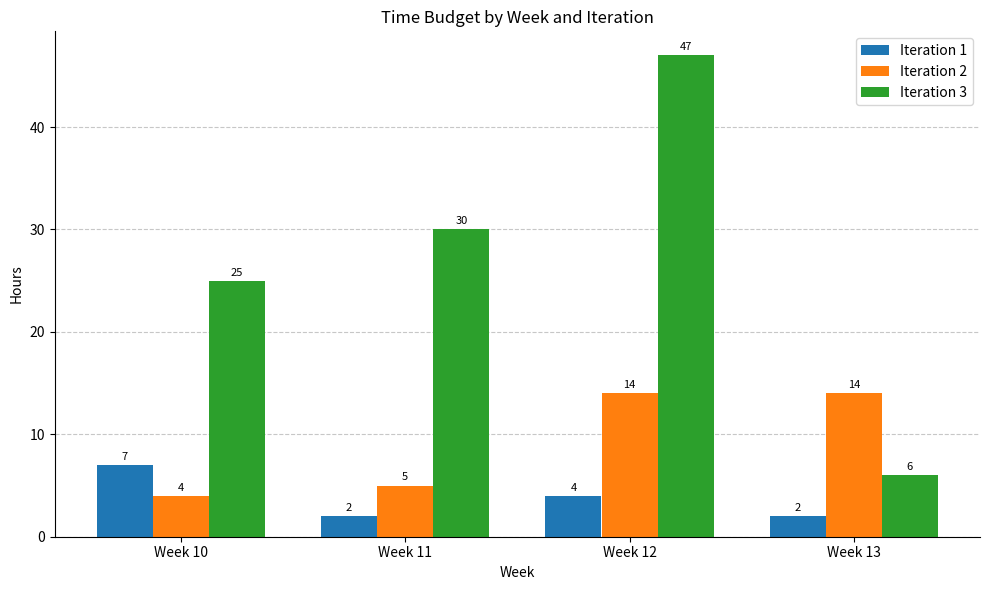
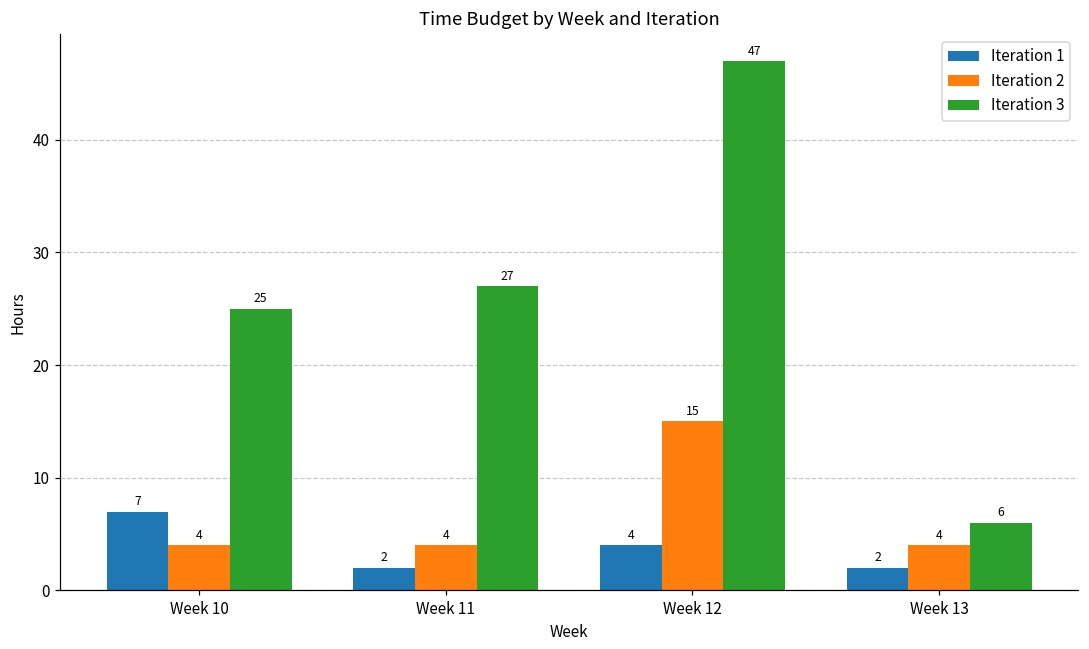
  {
    "Iteration 1": {
      "Week 10": 7,
      "Week 11": 2,
      "Week 12": 4,
      "Week 13": 2
    },
    "Iteration 2": {
      "Week 10": 4,
-     "Week 11": 5,
-     "Week 12": 14,
-     "Week 13": 14
+     "Week 11": 4,
+     "Week 12": 15,
+     "Week 13": 4
    },
    "Iteration 3": {
      "Week 10": 25,
-     "Week 11": 30,
+     "Week 11": 27,
      "Week 12": 47,
      "Week 13": 6
    }
  }
